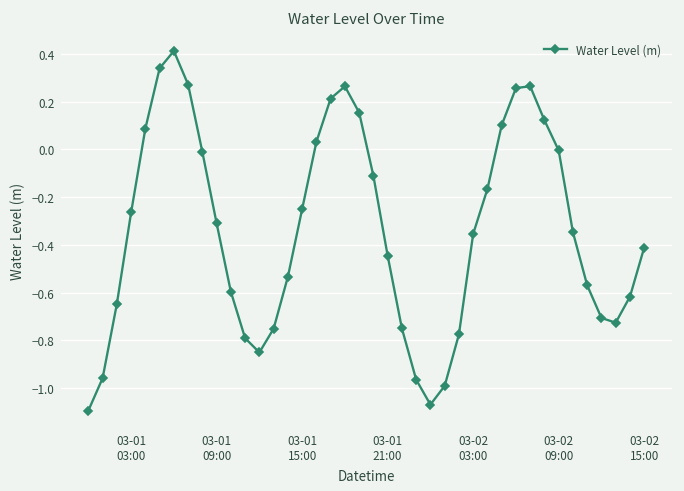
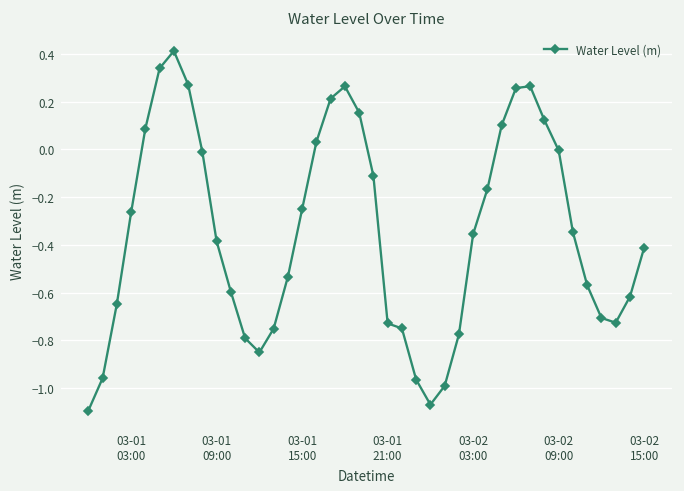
  {
    "03-01 03:00": -0.26,
-   "03-01 09:00": -0.31,
+   "03-01 09:00": -0.38,
    "03-01 15:00": -0.25,
-   "03-01 21:00": -0.45,
+   "03-01 21:00": -0.73,
    "03-02 03:00": -0.35,
    "03-02 09:00": 0.00,
    "03-02 15:00": -0.41
  }
